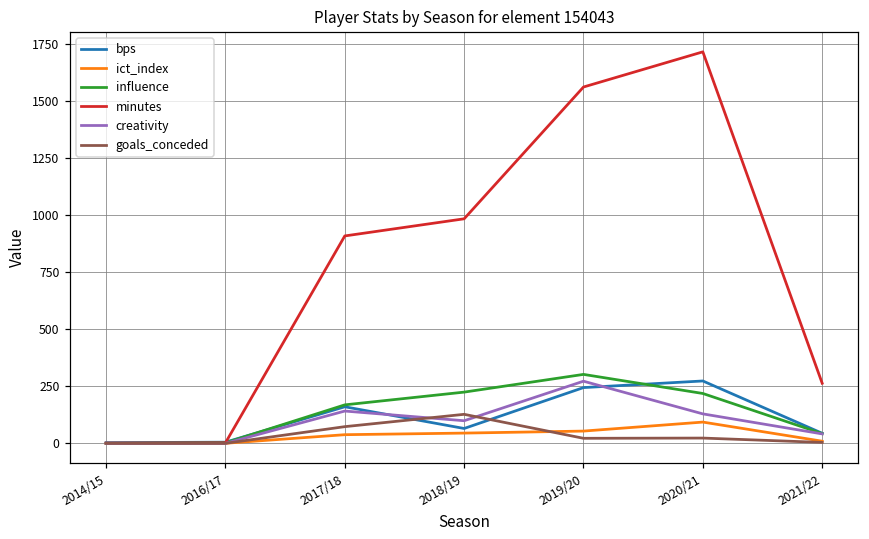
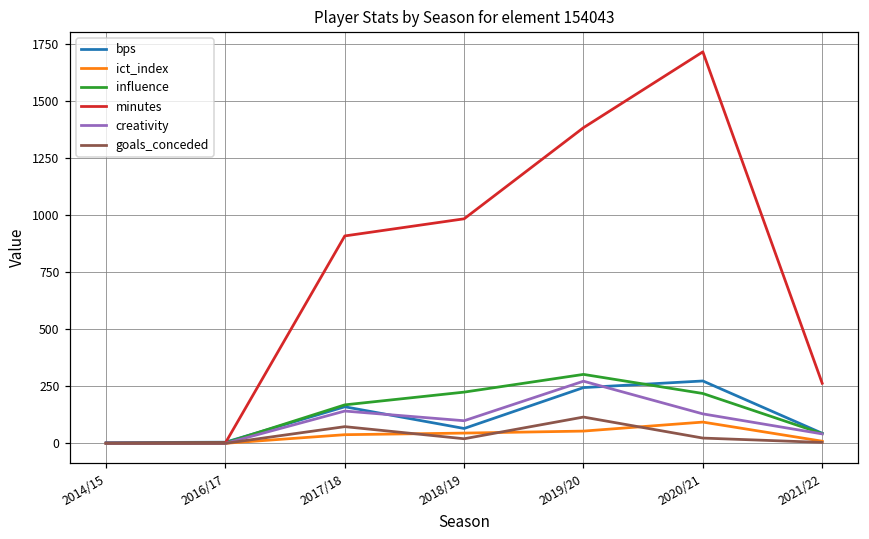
  {
    "bps": {
      "2018/19": 70,
      "2019/20": 240,
      "2020/21": 270
    },
    "ict_index": {
      "2017/18": 40,
      "2018/19": 40,
      "2019/20": 50,
      "2020/21": 90
    },
    "influence": {
      "2018/19": 220,
      "2019/20": 300,
      "2020/21": 220
    },
    "minutes": {
      "2017/18": 910,
      "2018/19": 980,
-     "2019/20": 1560,
+     "2019/20": 1380,
      "2020/21": 1710,
      "2021/22": 260
    },
    "creativity": {
      "2017/18": 140,
      "2018/19": 100,
      "2019/20": 270,
      "2020/21": 130
    },
    "goals_conceded": {
      "2017/18": 70,
-     "2018/19": 130,
-     "2019/20": 20,
+     "2018/19": 20,
+     "2019/20": 120,
      "2020/21": 20
    }
  }
